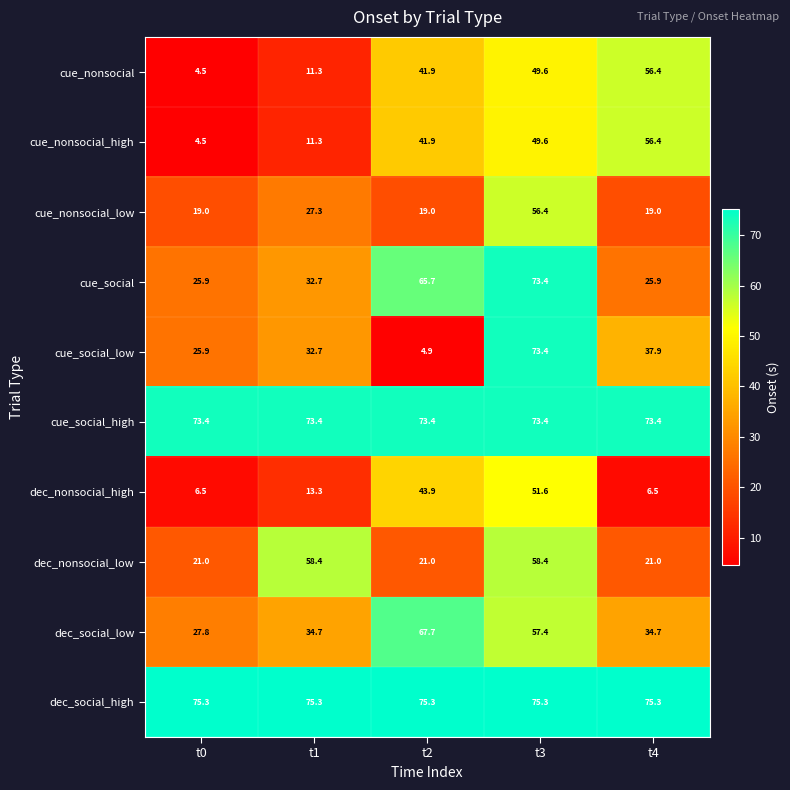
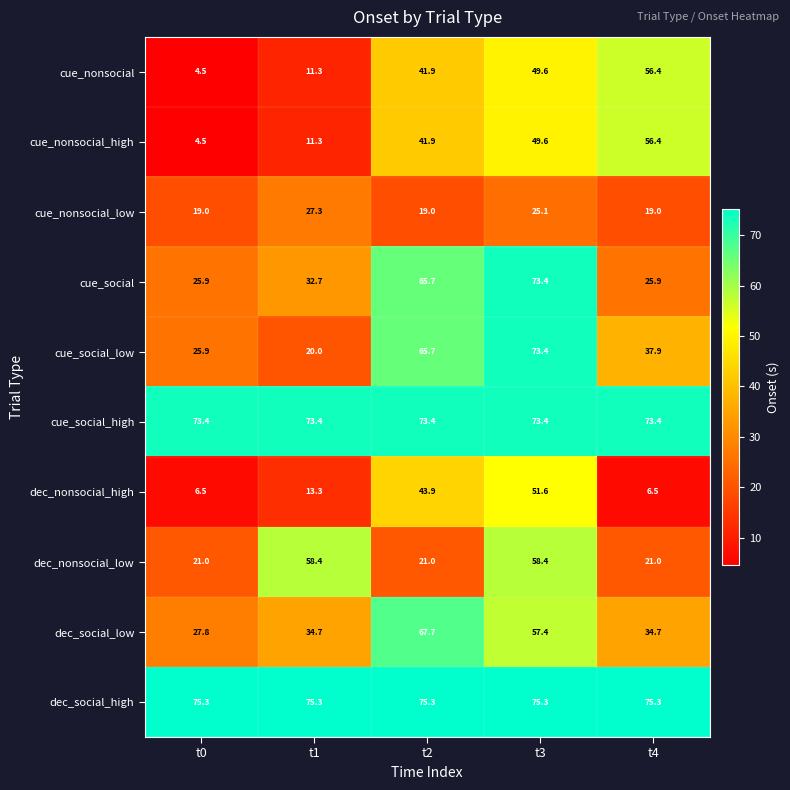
  {
    "cue_nonsocial": {
      "t0": 4.5,
      "t1": 11.3,
      "t2": 41.9,
      "t3": 49.6,
      "t4": 56.4
    },
    "cue_nonsocial_high": {
      "t0": 4.5,
      "t1": 11.3,
      "t2": 41.9,
      "t3": 49.6,
      "t4": 56.4
    },
    "cue_nonsocial_low": {
      "t0": 19.0,
      "t1": 27.3,
      "t2": 19.0,
-     "t3": 56.4,
+     "t3": 25.1,
      "t4": 19.0
    },
    "cue_social": {
      "t0": 25.9,
      "t1": 32.7,
      "t2": 65.7,
      "t3": 73.4,
      "t4": 25.9
    },
    "cue_social_low": {
      "t0": 25.9,
-     "t1": 32.7,
-     "t2": 4.9,
+     "t1": 20.0,
+     "t2": 65.7,
      "t3": 73.4,
      "t4": 37.9
    },
    "cue_social_high": {
      "t0": 73.4,
      "t1": 73.4,
      "t2": 73.4,
      "t3": 73.4,
      "t4": 73.4
    },
    "dec_nonsocial_high": {
      "t0": 6.5,
      "t1": 13.3,
      "t2": 43.9,
      "t3": 51.6,
      "t4": 6.5
    },
    "dec_nonsocial_low": {
      "t0": 21.0,
      "t1": 58.4,
      "t2": 21.0,
      "t3": 58.4,
      "t4": 21.0
    },
    "dec_social_low": {
      "t0": 27.8,
      "t1": 34.7,
      "t2": 67.7,
      "t3": 57.4,
      "t4": 34.7
    },
    "dec_social_high": {
      "t0": 75.3,
      "t1": 75.3,
      "t2": 75.3,
      "t3": 75.3,
      "t4": 75.3
    }
  }
